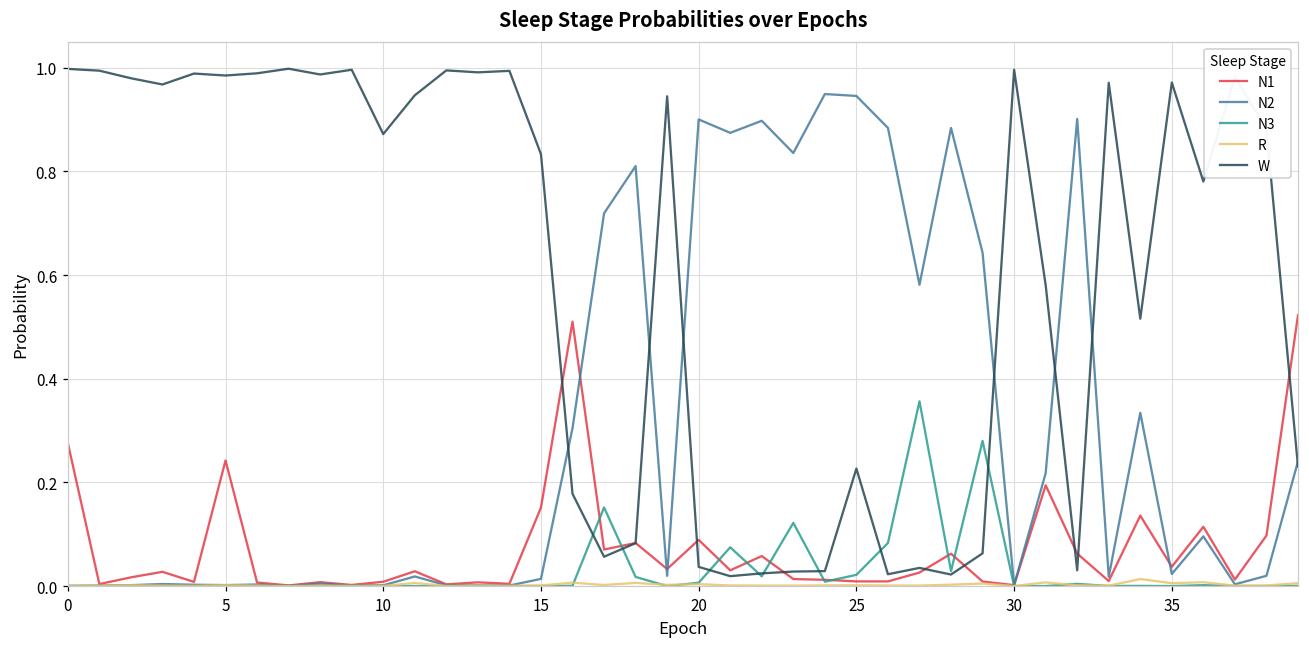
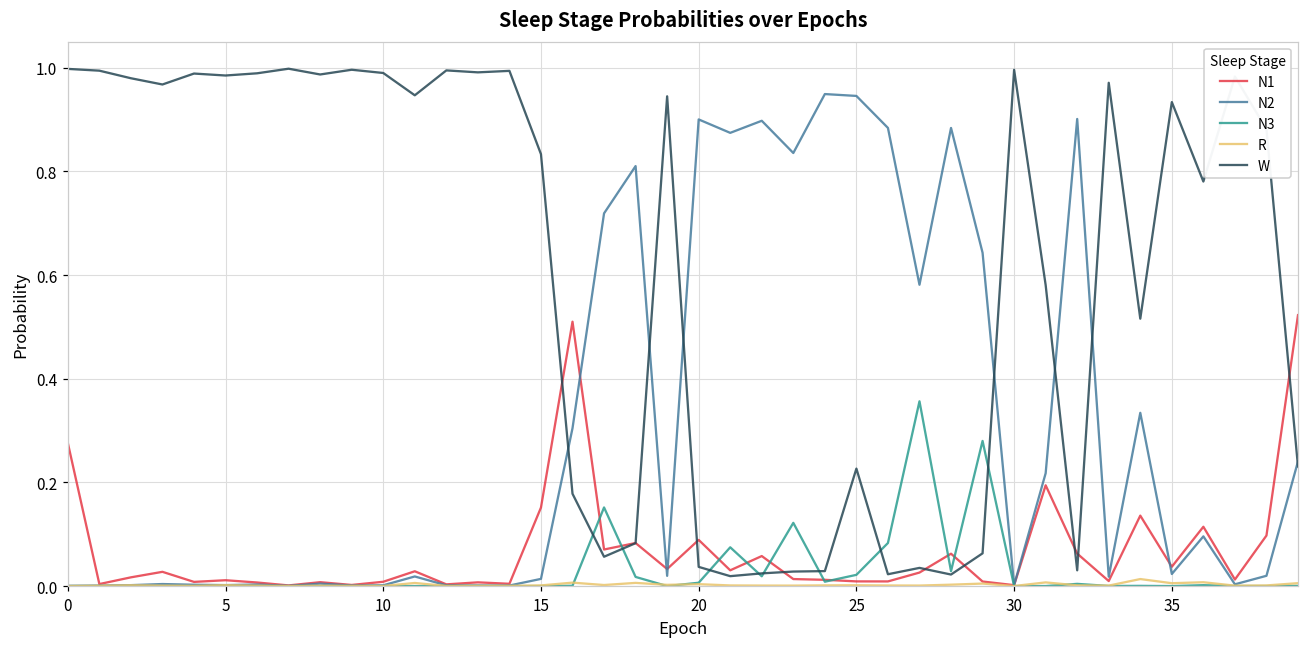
  {
    "N1": {
      "0": 0.28,
-     "5": 0.24,
+     "5": 0.01,
      "10": 0.01,
      "15": 0.15,
      "20": 0.09,
      "25": 0.01,
      "35": 0.04
    },
    "R": {
      "25": 0.00,
      "35": 0.01
    },
    "W": {
      "0": 1.00,
      "5": 0.98,
-     "10": 0.87,
+     "10": 0.99,
      "15": 0.83,
      "20": 0.04,
      "25": 0.23,
      "30": 1.00,
-     "35": 0.97
+     "35": 0.93
    }
  }
